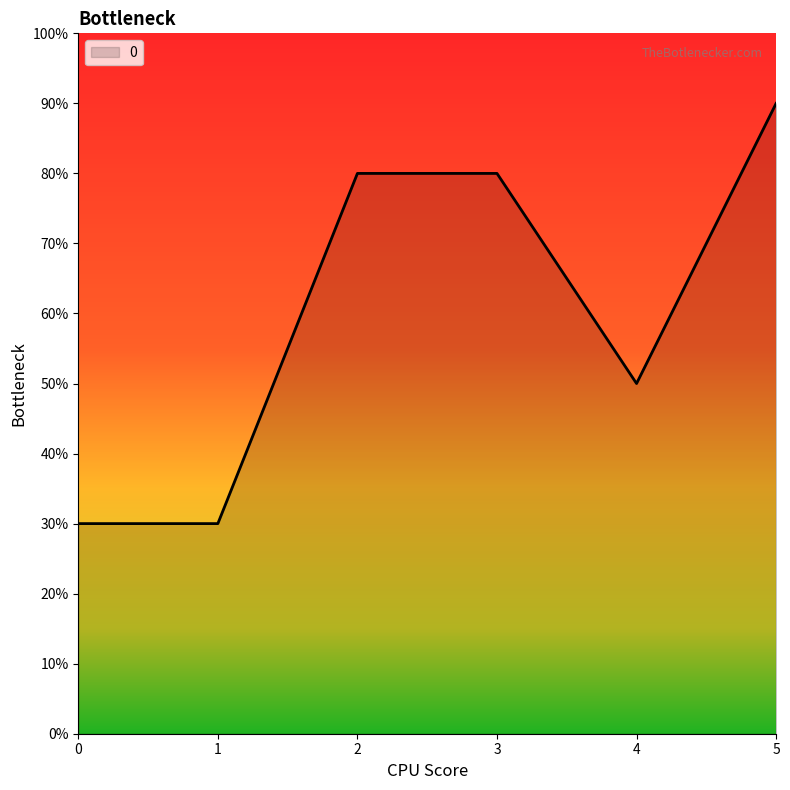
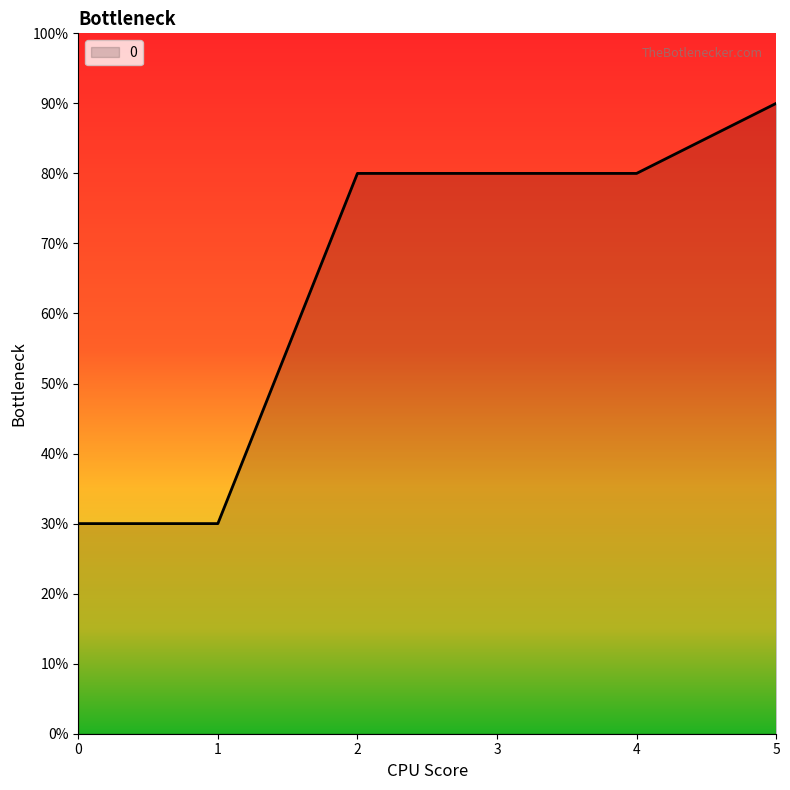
  {
    "0": "30%",
    "1": "30%",
    "2": "80%",
    "3": "80%",
-   "4": "50%",
+   "4": "80%",
    "5": "90%"
  }
